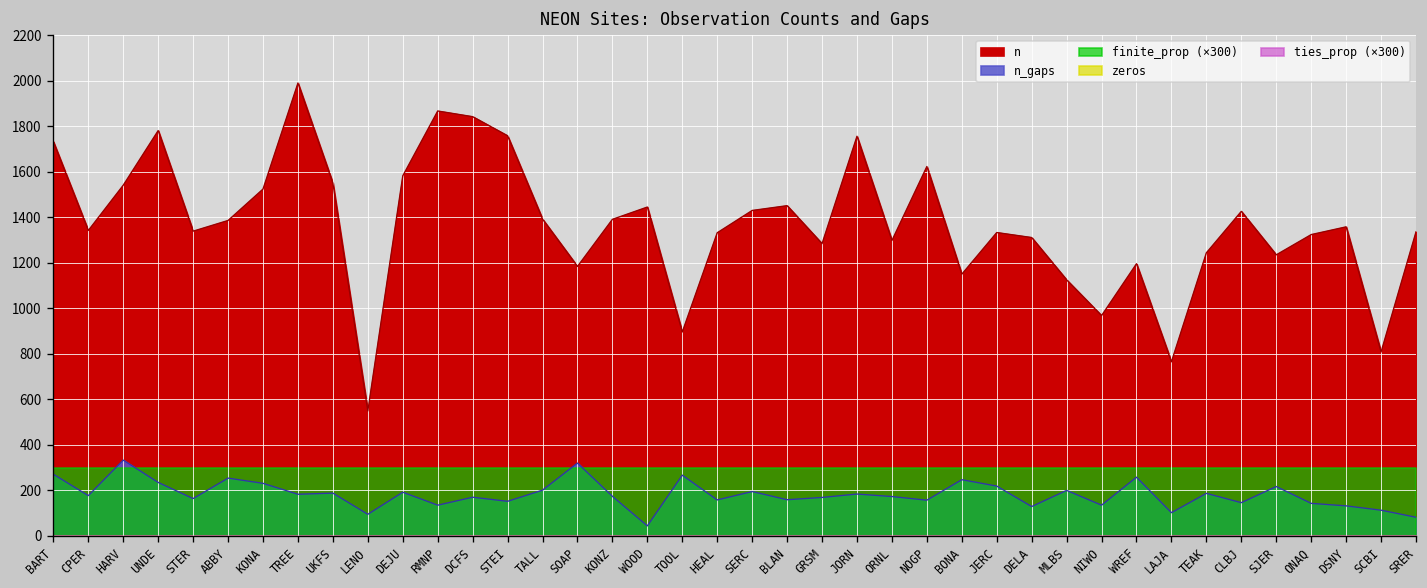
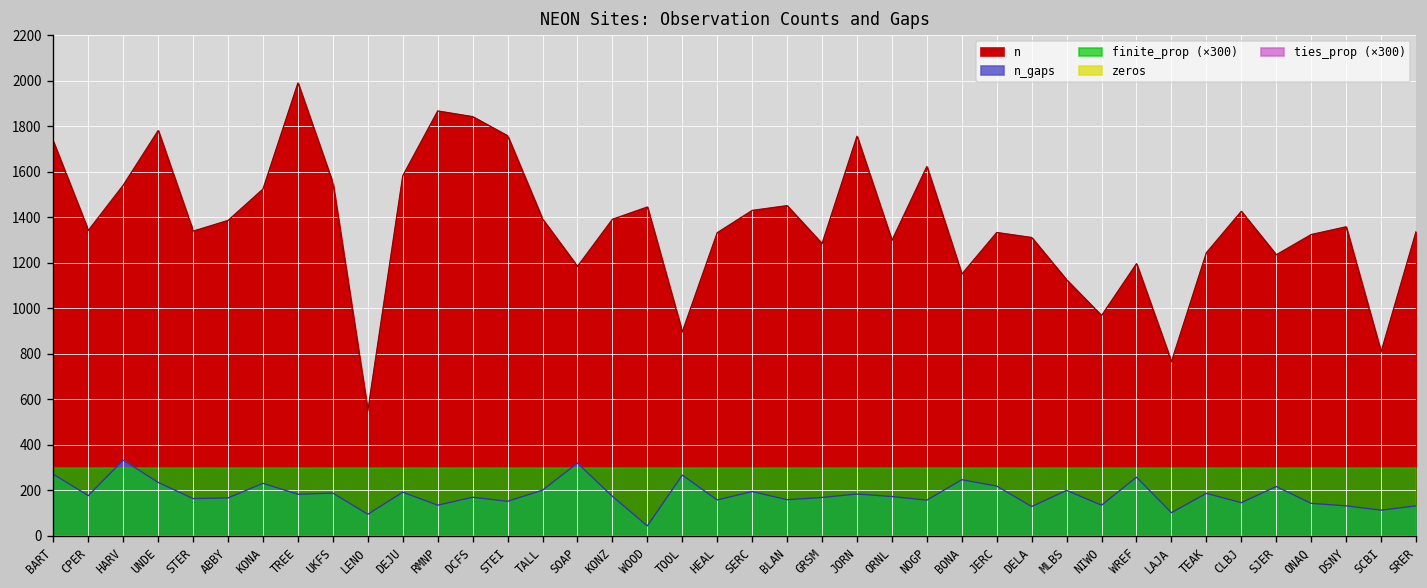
  {
    "n": {
      "BART": 1730,
      "CPER": 1340,
      "HARV": 1540,
      "UNDE": 1780,
      "STER": 1340,
      "ABBY": 1390,
      "KONA": 1520,
      "TREE": 1990,
      "UKFS": 1550,
      "LENO": 550,
      "DEJU": 1580,
      "RMNP": 1870,
      "DCFS": 1840,
      "STEI": 1760,
      "TALL": 1390,
      "SOAP": 1180,
      "KONZ": 1390,
      "WOOD": 1450,
      "TOOL": 900,
      "HEAL": 1330,
      "SERC": 1430,
      "BLAN": 1450,
      "GRSM": 1280,
      "JORN": 1760,
      "ORNL": 1300,
      "NOGP": 1620,
      "BONA": 1150,
      "JERC": 1330,
      "DELA": 1310,
      "MLBS": 1130,
      "NIWO": 970,
      "WREF": 1200,
      "LAJA": 770,
      "TEAK": 1240,
      "CLBJ": 1430,
      "SJER": 1240,
      "ONAQ": 1320,
      "DSNY": 1360,
      "SCBI": 810,
      "SRER": 1340
    },
    "n_gaps": {
      "BART": 270,
      "CPER": 180,
      "HARV": 330,
      "UNDE": 240,
      "STER": 160,
-     "ABBY": 250,
+     "ABBY": 170,
      "KONA": 230,
      "TREE": 180,
      "UKFS": 190,
      "LENO": 100,
      "DEJU": 190,
      "RMNP": 140,
      "DCFS": 170,
      "STEI": 150,
      "TALL": 200,
      "SOAP": 320,
      "KONZ": 170,
      "WOOD": 40,
      "TOOL": 270,
      "HEAL": 160,
      "SERC": 200,
      "BLAN": 160,
      "GRSM": 170,
      "JORN": 180,
      "ORNL": 170,
      "NOGP": 160,
      "BONA": 250,
      "JERC": 220,
      "DELA": 130,
      "MLBS": 200,
      "NIWO": 140,
      "WREF": 260,
      "LAJA": 100,
      "TEAK": 190,
      "CLBJ": 150,
      "SJER": 220,
      "ONAQ": 140,
      "DSNY": 130,
      "SCBI": 110,
-     "SRER": 80
+     "SRER": 130
    },
    "finite_prop (×300)": {
      "BART": 300,
      "CPER": 300,
      "HARV": 300,
      "UNDE": 300,
      "STER": 300,
      "ABBY": 300,
      "KONA": 300,
      "TREE": 300,
      "UKFS": 300,
      "LENO": 300,
      "DEJU": 300,
      "RMNP": 300,
      "DCFS": 300,
      "STEI": 300,
      "TALL": 300,
      "SOAP": 300,
      "KONZ": 300,
      "WOOD": 300,
      "TOOL": 300,
      "HEAL": 300,
      "SERC": 300,
      "BLAN": 300,
      "GRSM": 300,
      "JORN": 300,
      "ORNL": 300,
      "NOGP": 300,
      "BONA": 300,
      "JERC": 300,
      "DELA": 300,
      "MLBS": 300,
      "NIWO": 300,
      "WREF": 300,
      "LAJA": 300,
      "TEAK": 300,
      "CLBJ": 300,
      "SJER": 300,
      "ONAQ": 300,
      "DSNY": 300,
      "SCBI": 300,
      "SRER": 300
    },
    "ties_prop (×300)": {
      "BART": 0,
      "CPER": 0,
      "HARV": 0,
      "UNDE": 0,
      "STER": 0,
      "ABBY": 0,
      "KONA": 0,
      "TREE": 0,
      "UKFS": 0,
      "LENO": 0,
      "DEJU": 0,
      "RMNP": 0,
      "DCFS": 0,
      "STEI": 0,
      "TALL": 0,
      "SOAP": 0,
      "KONZ": 0,
      "WOOD": 0,
      "TOOL": 0,
      "HEAL": 0,
      "SERC": 0,
      "BLAN": 0,
      "GRSM": 0,
      "JORN": 0,
      "ORNL": 0,
      "NOGP": 0,
      "BONA": 0,
      "JERC": 0,
      "DELA": 0,
      "MLBS": 0,
      "NIWO": 0,
      "WREF": 0,
      "LAJA": 0,
      "TEAK": 0,
      "CLBJ": 0,
      "SJER": 0,
      "ONAQ": 0,
      "DSNY": 0,
      "SCBI": 0,
      "SRER": 0
    }
  }
